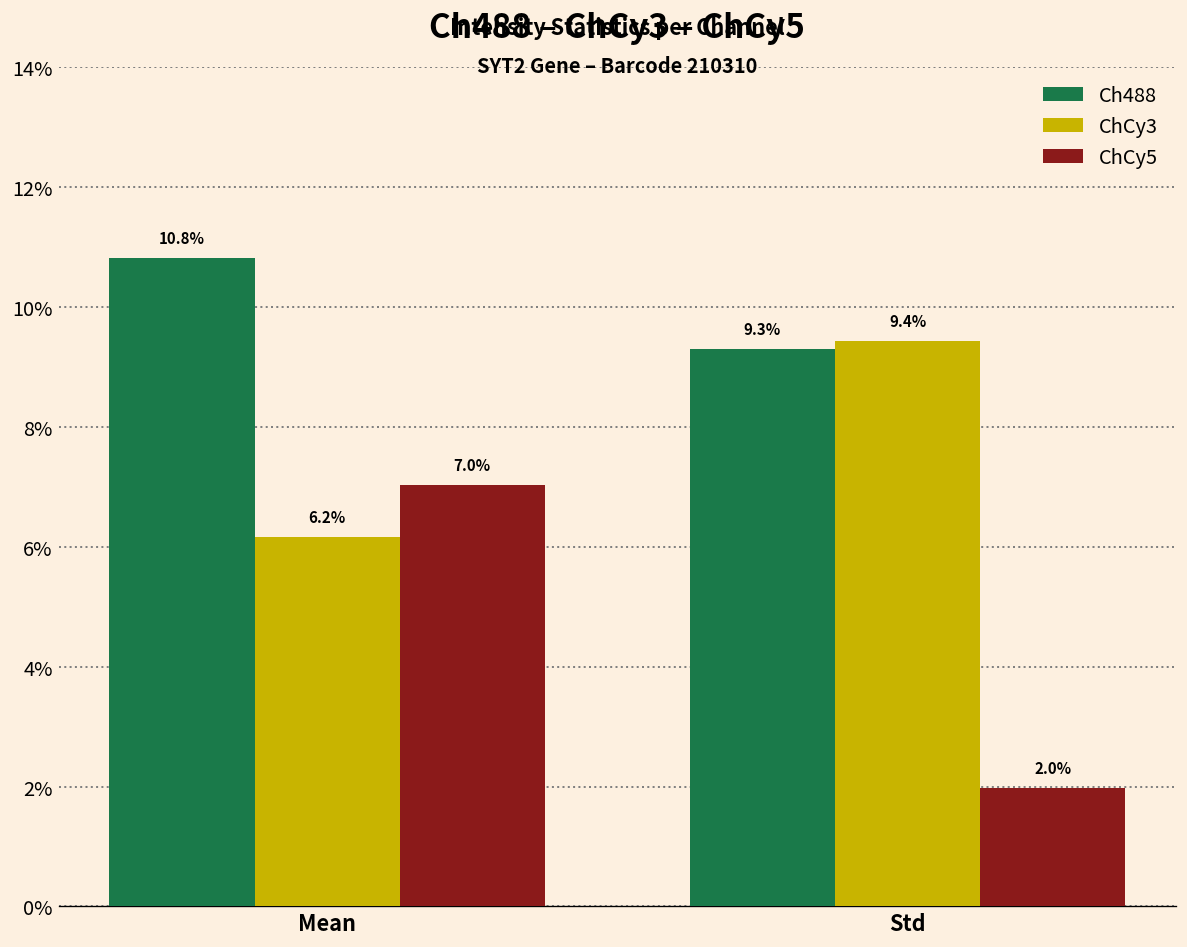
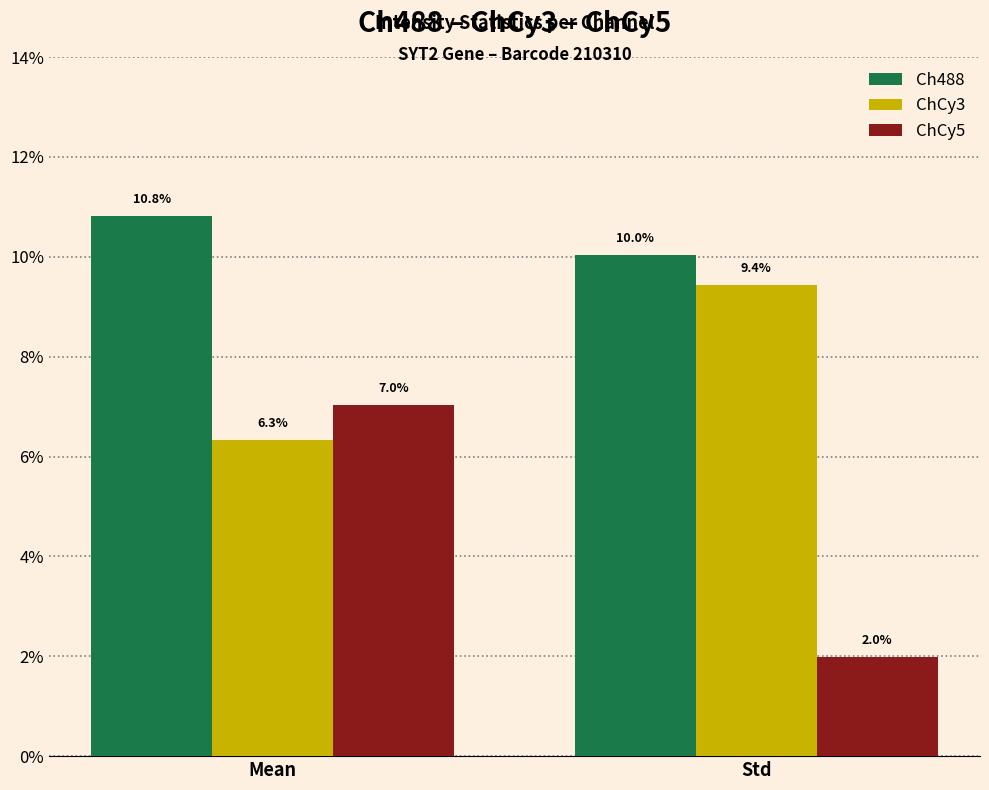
  {
    "Ch488": {
      "Mean": "10.8%",
-     "Std": "9.3%"
+     "Std": "10.0%"
    },
    "ChCy3": {
-     "Mean": "6.2%",
+     "Mean": "6.3%",
      "Std": "9.4%"
    },
    "ChCy5": {
      "Mean": "7.0%",
      "Std": "2.0%"
    }
  }
